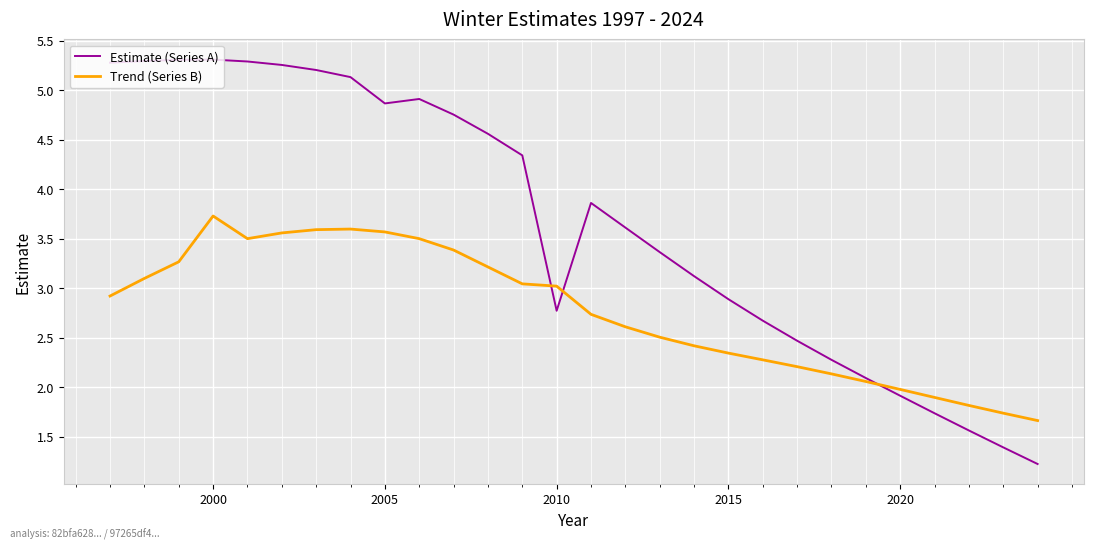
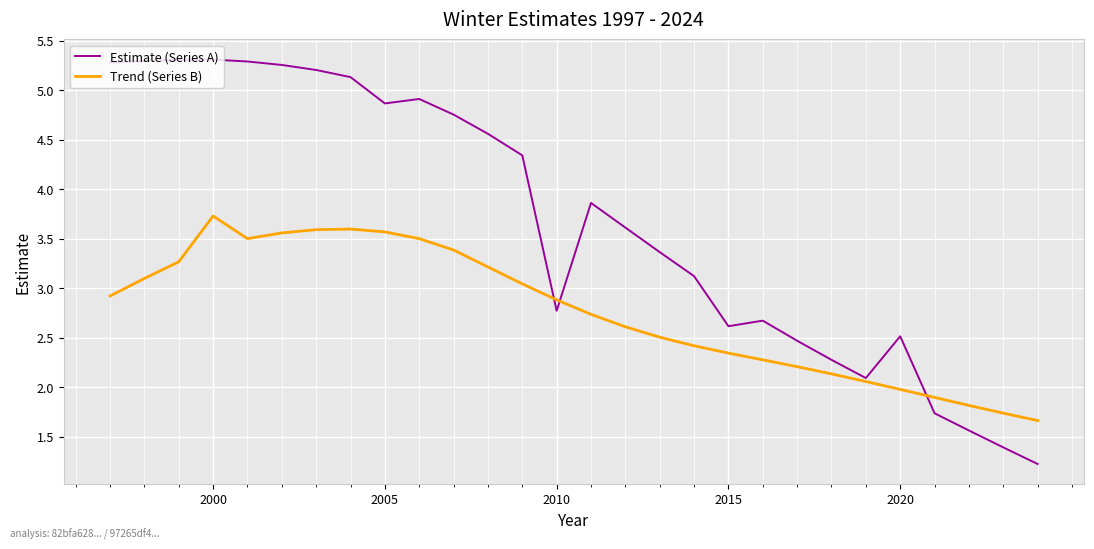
  {
    "Estimate (Series A)": {
      "2005": 4.9,
      "2010": 2.8,
-     "2015": 2.9,
-     "2020": 1.9
+     "2015": 2.6,
+     "2020": 2.5
    },
    "Trend (Series B)": {
      "2000": 3.7,
      "2005": 3.6,
-     "2010": 3.0,
+     "2010": 2.9,
      "2015": 2.3,
      "2020": 2.0
    }
  }
